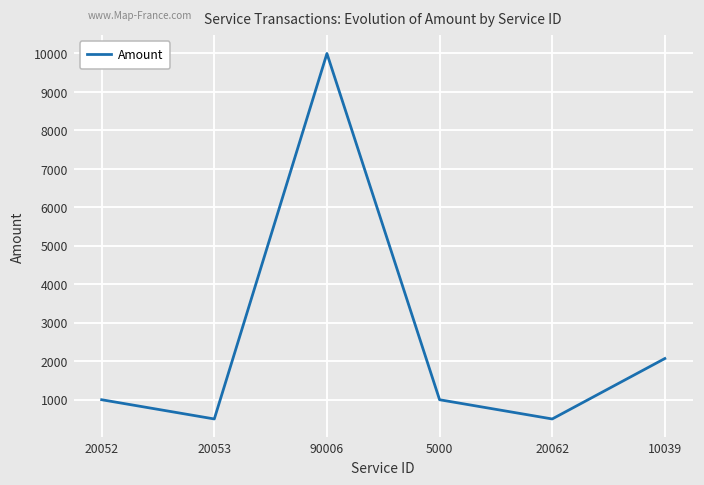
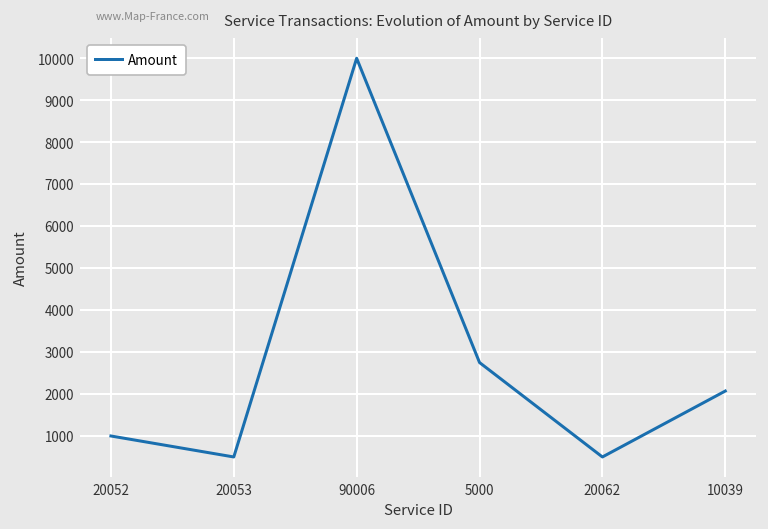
  {
    "20052": 1000,
    "20053": 500,
    "90006": 10000,
-   "5000": 1000,
+   "5000": 2800,
    "20062": 500,
    "10039": 2100
  }
